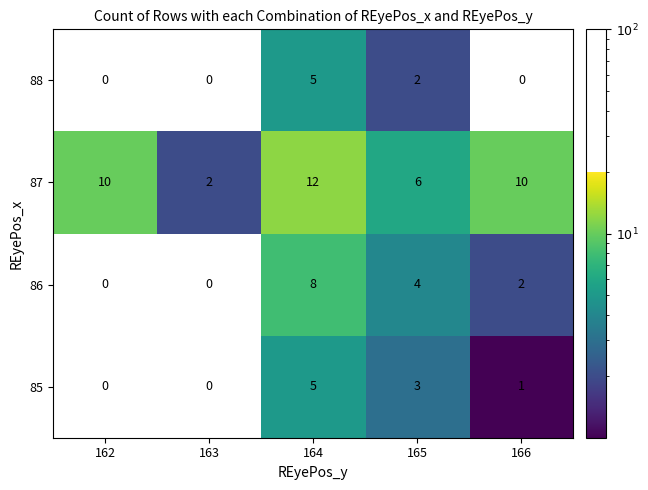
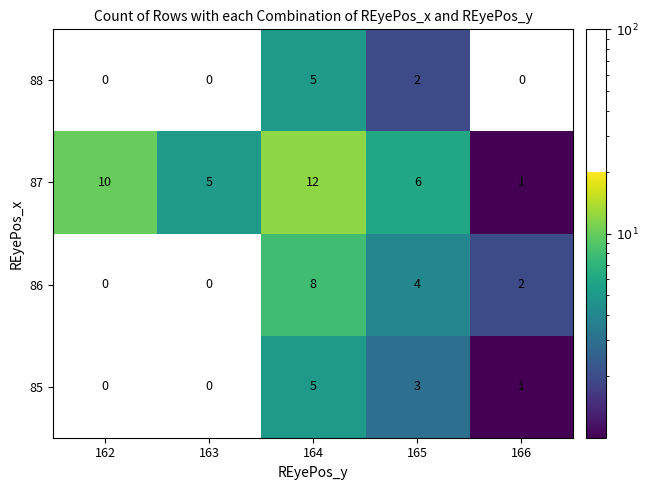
  {
    "88": {
      "164": 5,
      "165": 2
    },
    "87": {
      "162": 10,
-     "163": 2,
+     "163": 5,
      "164": 12,
      "165": 6,
-     "166": 10
+     "166": 1
    },
    "86": {
      "164": 8,
      "165": 4,
      "166": 2
    },
    "85": {
      "164": 5,
      "165": 3,
      "166": 1
    }
  }
